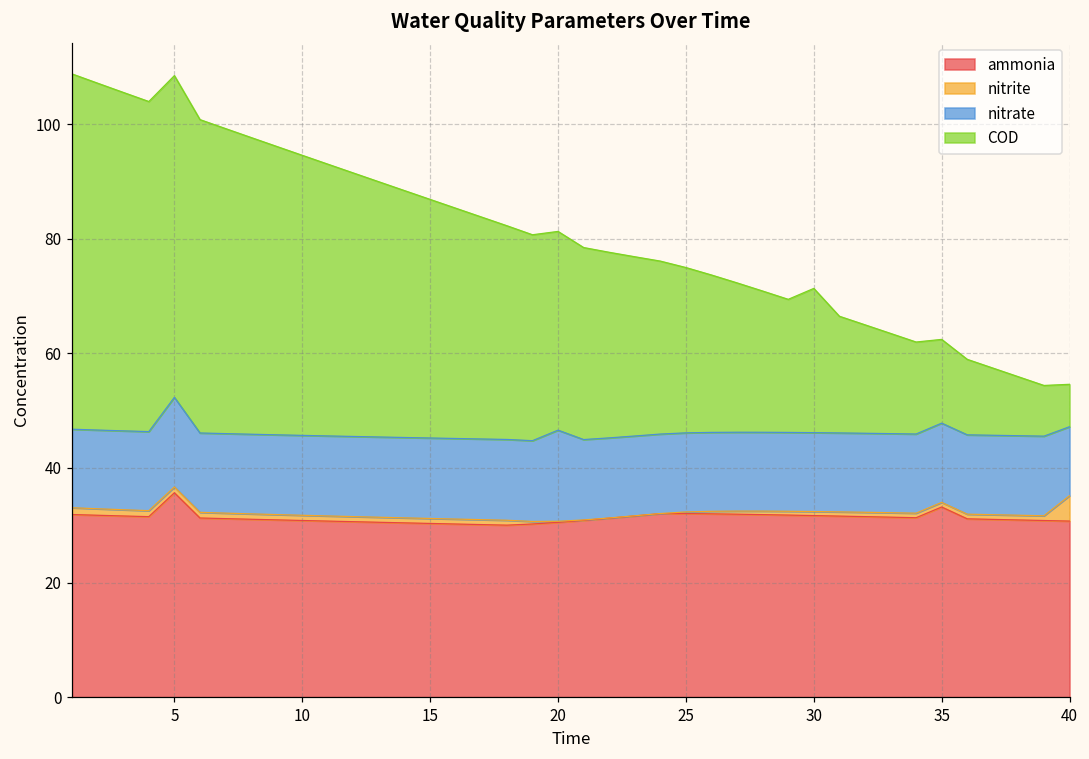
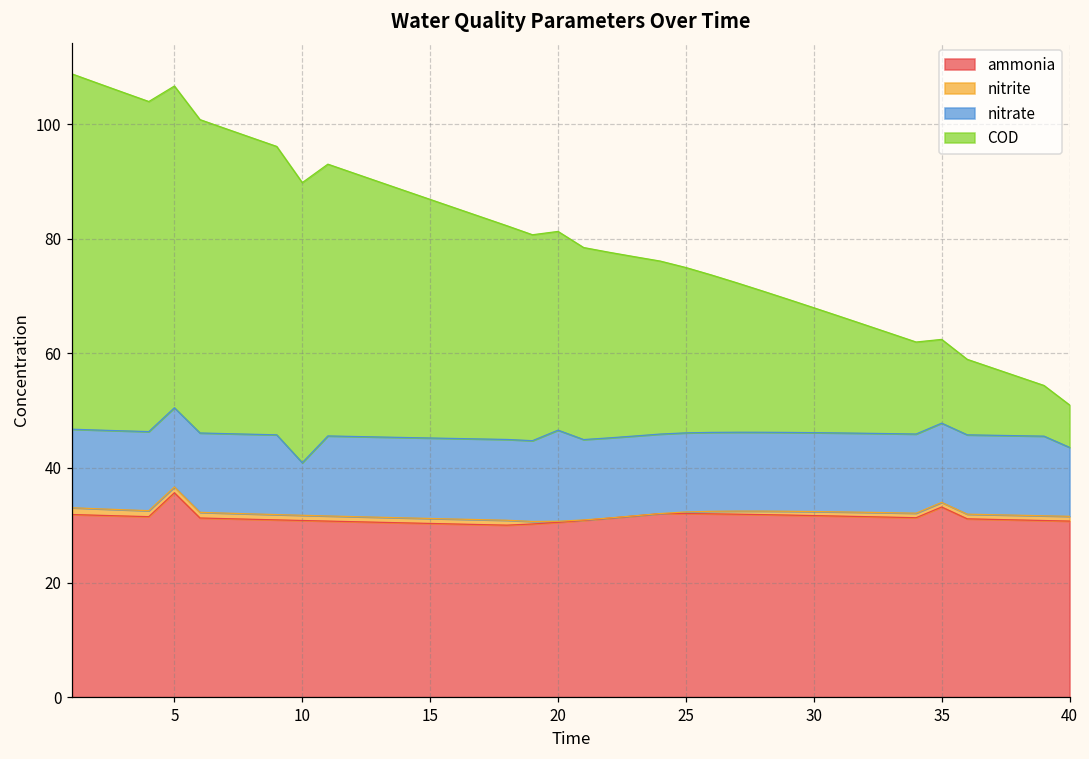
  {
    "ammonia": {
      "5": 36,
      "10": 31,
      "15": 30,
      "30": 32,
      "35": 33,
      "40": 31
    },
    "nitrite": {
      "5": 1,
      "10": 1,
      "15": 1,
      "30": 1,
      "35": 1,
-     "40": 4
+     "40": 1
    },
    "nitrate": {
-     "5": 16,
-     "10": 14,
+     "5": 14,
+     "10": 9,
      "15": 14,
      "20": 16,
      "25": 14,
      "30": 14,
      "35": 14,
      "40": 12
    },
    "COD": {
      "5": 56,
      "10": 49,
      "15": 42,
      "20": 35,
      "25": 29,
-     "30": 25,
+     "30": 22,
      "35": 15,
      "40": 7
    }
  }
